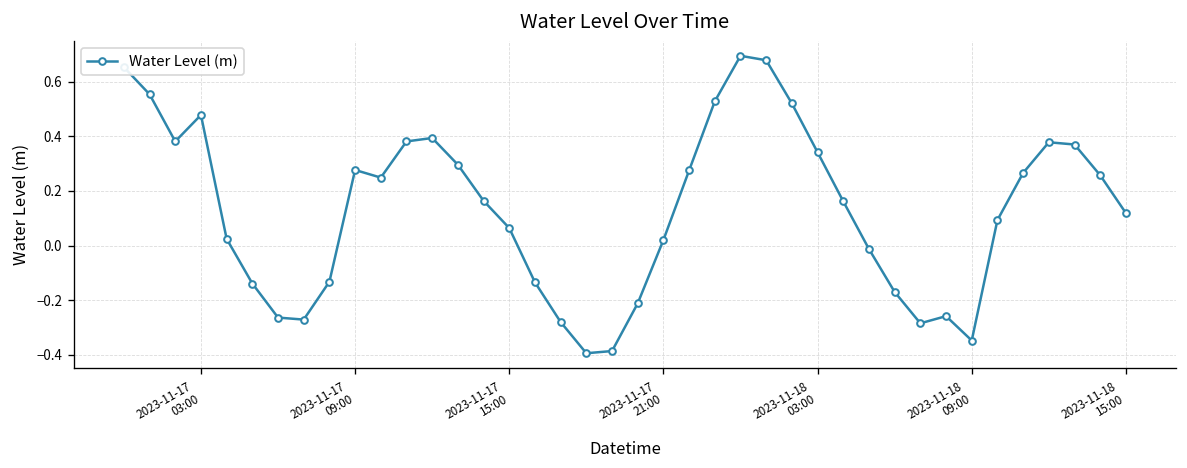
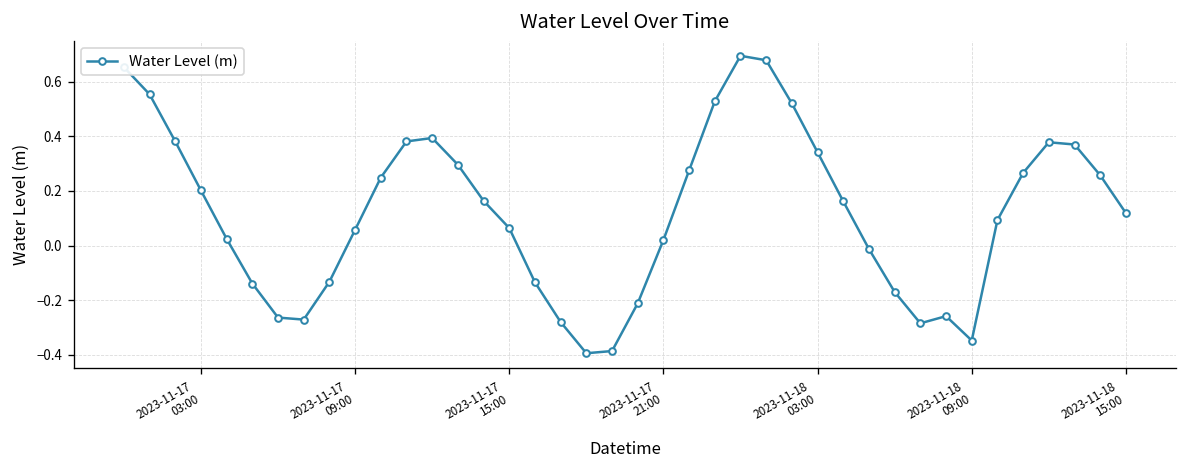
  {
-   "2023-11-17 03:00": 0.48,
-   "2023-11-17 09:00": 0.28,
+   "2023-11-17 03:00": 0.20,
+   "2023-11-17 09:00": 0.06,
    "2023-11-17 15:00": 0.06,
    "2023-11-17 21:00": 0.02,
    "2023-11-18 03:00": 0.34,
    "2023-11-18 09:00": -0.35,
    "2023-11-18 15:00": 0.12
  }
